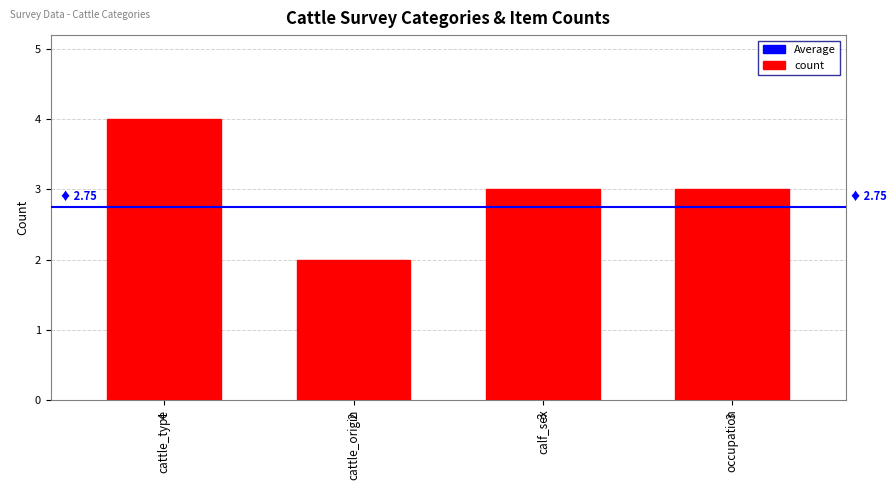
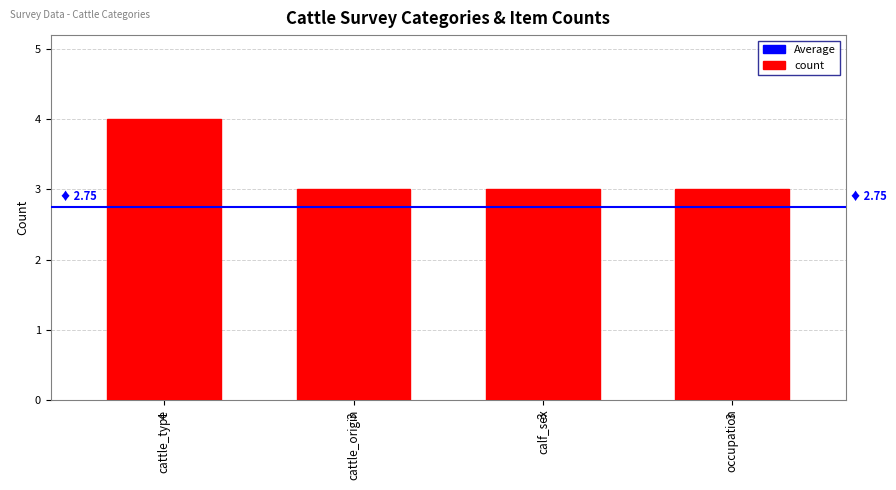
  {
-   "cattle_origin": 2
+   "cattle_origin": 3
  }
